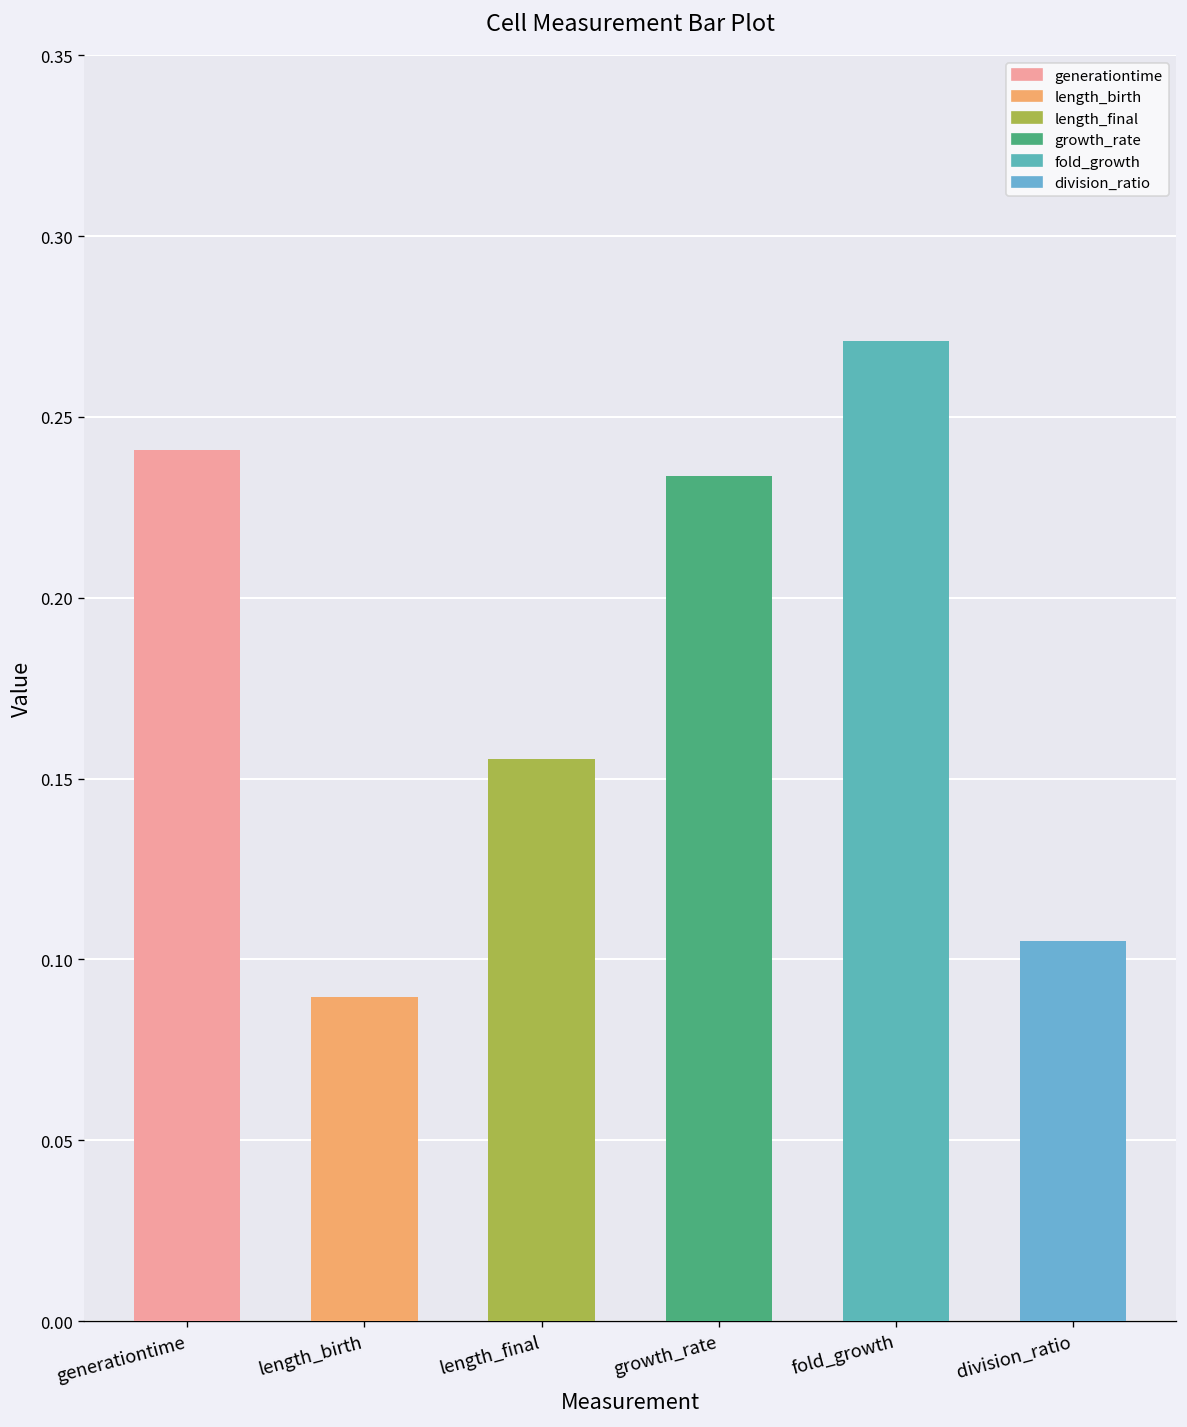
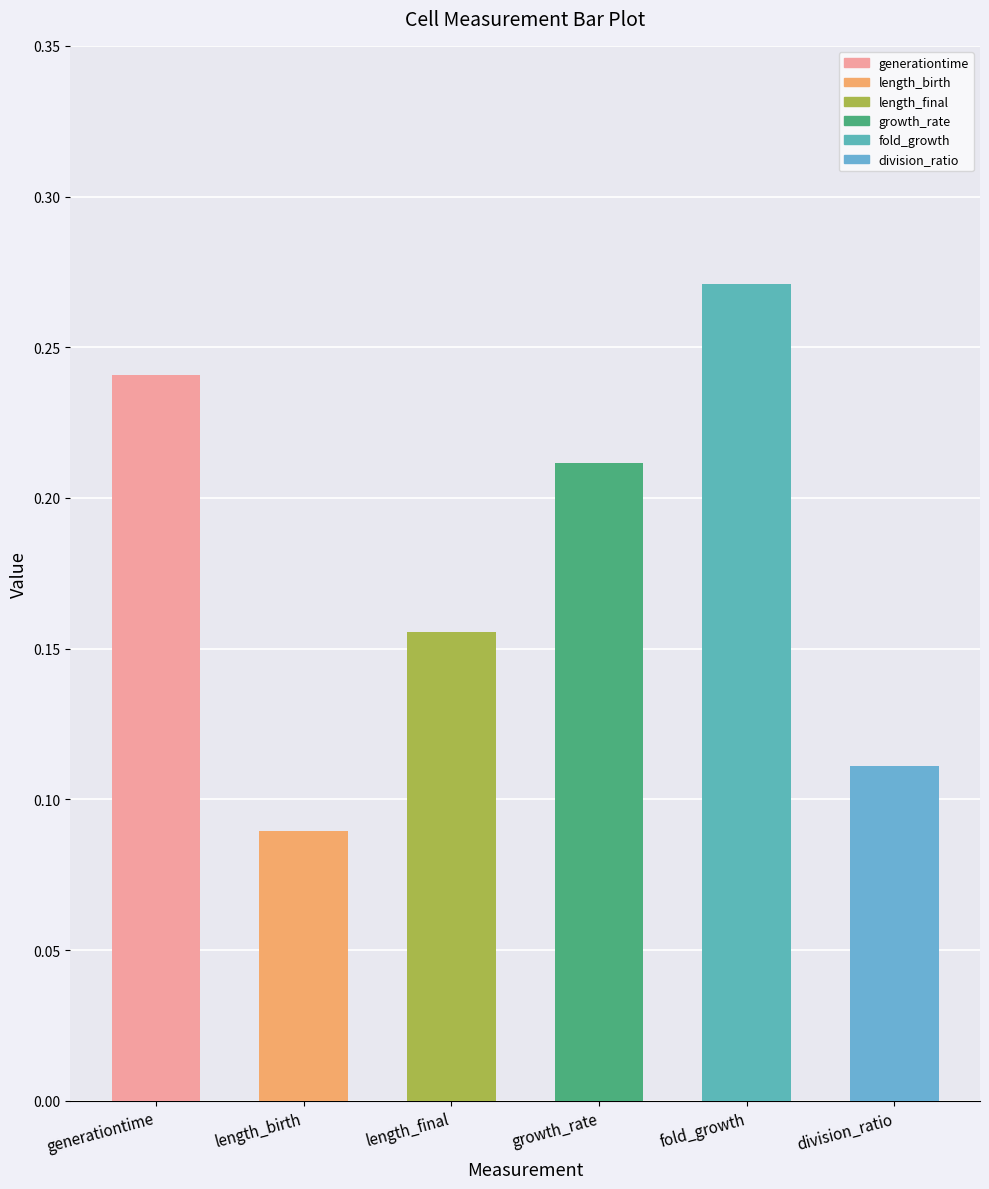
  {
    "generationtime": 0.241,
    "length_birth": 0.090,
    "length_final": 0.156,
-   "growth_rate": 0.234,
+   "growth_rate": 0.212,
    "fold_growth": 0.271,
-   "division_ratio": 0.105
+   "division_ratio": 0.111
  }
